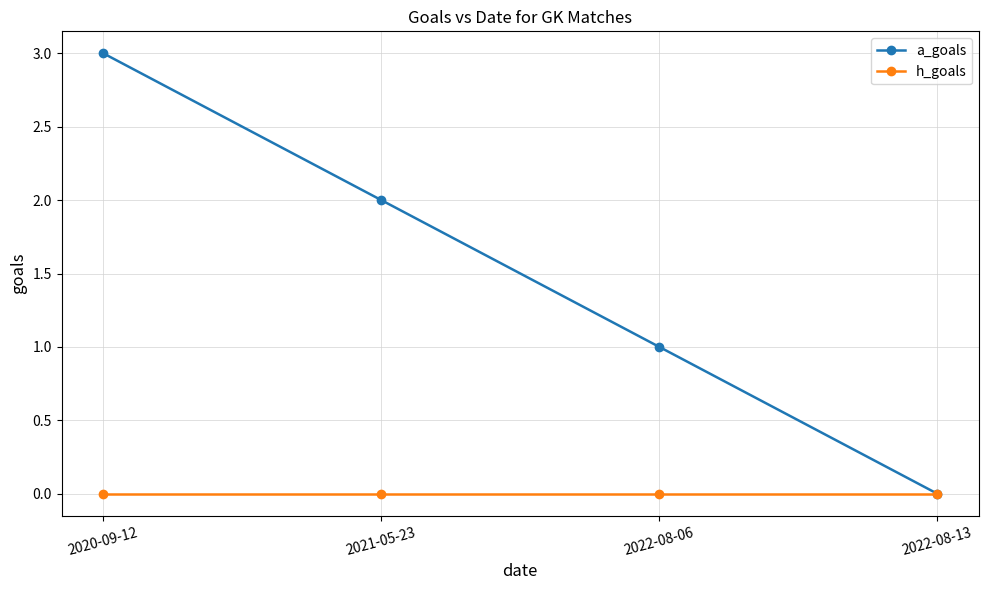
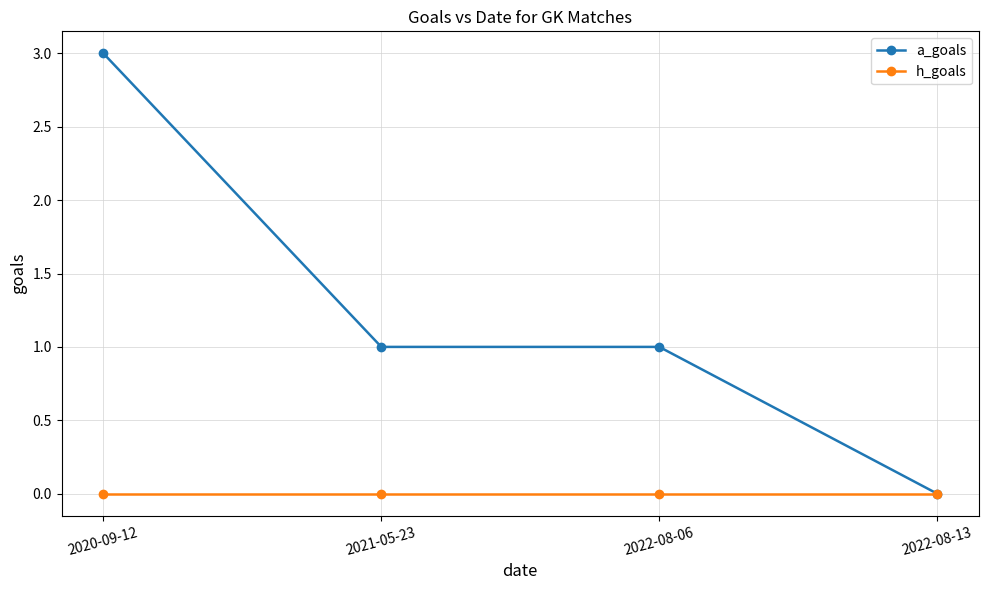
  {
    "a_goals": {
      "2020-09-12": 3,
-     "2021-05-23": 2,
+     "2021-05-23": 1,
      "2022-08-06": 1
    },
    "h_goals": {
      "2020-09-12": 0,
      "2021-05-23": 0,
      "2022-08-06": 0
    }
  }
